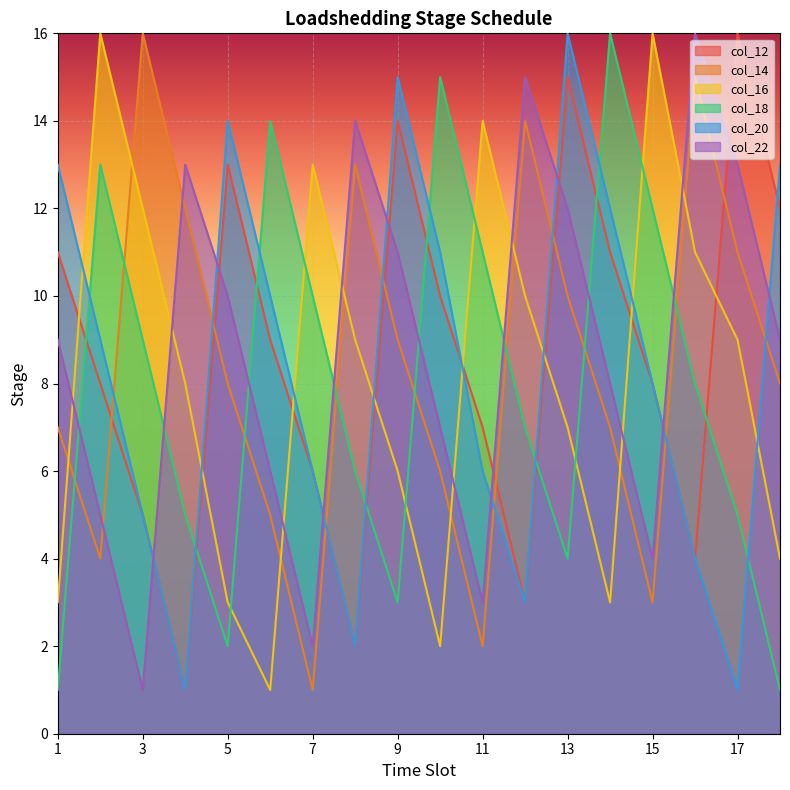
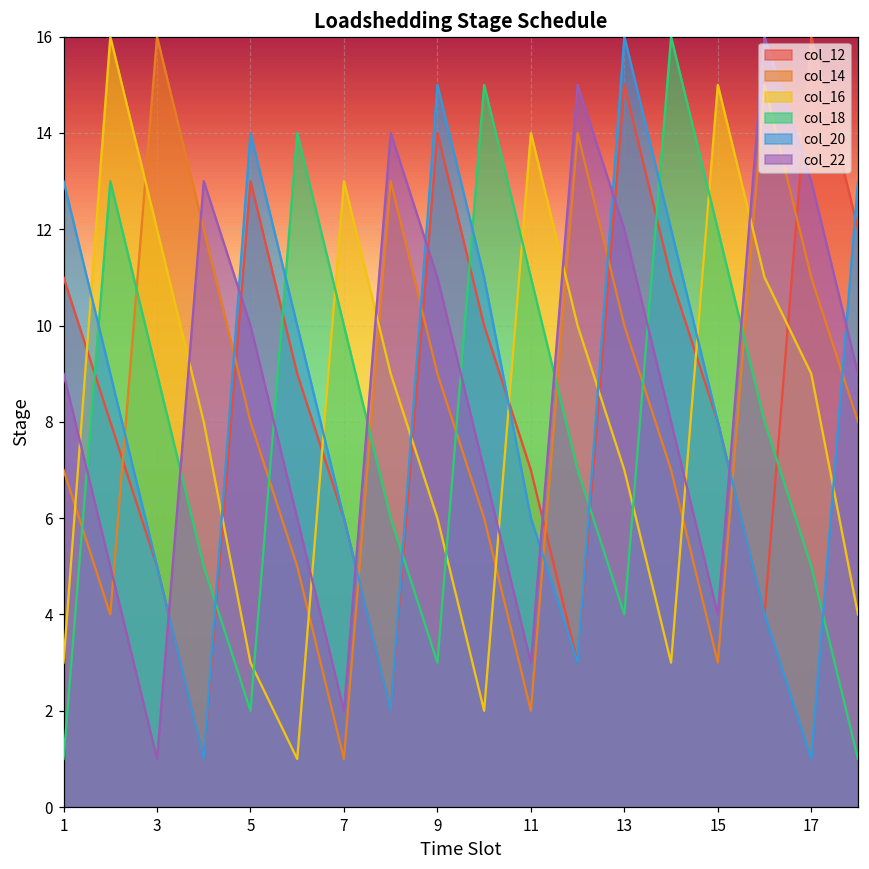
  {
    "col_16": {
      "1": 3,
      "3": 12,
      "5": 3,
      "7": 13,
      "9": 6,
      "11": 14,
      "13": 7,
-     "15": 16,
+     "15": 15,
      "17": 9
    },
    "col_18": {
      "1": 1,
      "3": 9,
      "5": 2,
      "7": 10,
      "9": 3,
      "11": 11,
      "13": 4,
      "15": 12,
      "17": 5
    },
    "col_20": {
      "1": 13,
      "5": 14,
      "9": 15,
      "11": 6,
      "13": 16,
      "17": 1
    },
    "col_22": {
      "1": 9,
      "3": 1,
      "5": 10,
      "7": 2,
      "9": 11,
      "11": 3,
      "13": 12,
      "15": 4,
      "17": 13
    }
  }
